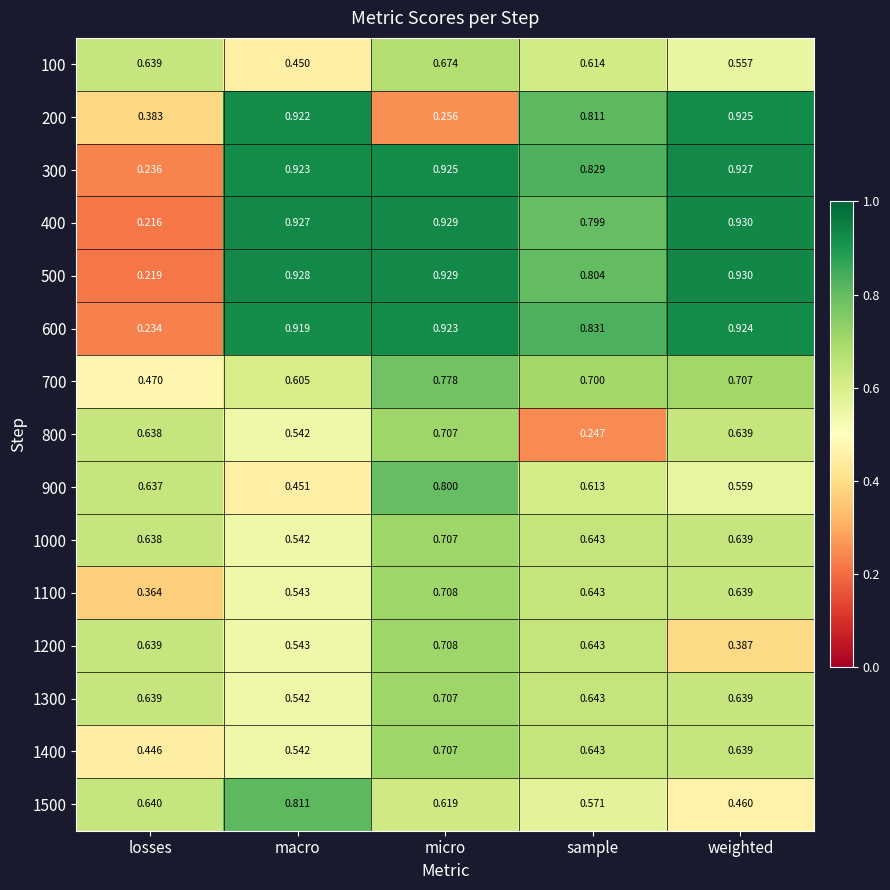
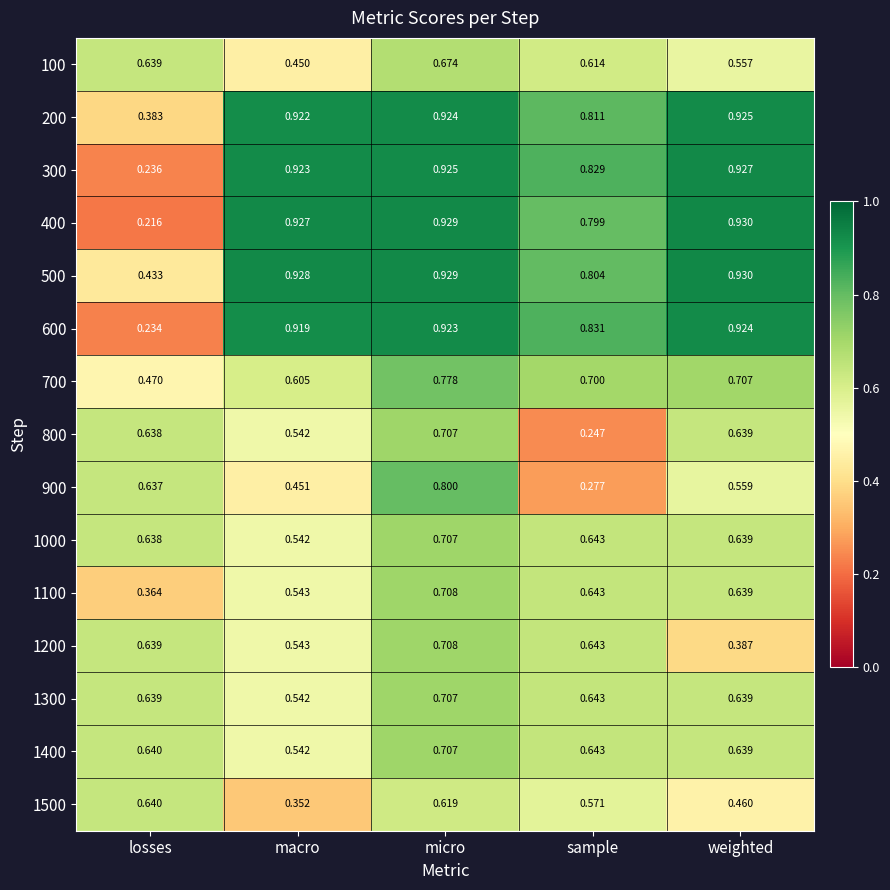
  {
    "100": {
      "losses": 0.639,
      "macro": 0.450,
      "micro": 0.674,
      "sample": 0.614,
      "weighted": 0.557
    },
    "200": {
      "losses": 0.383,
      "macro": 0.922,
-     "micro": 0.256,
+     "micro": 0.924,
      "sample": 0.811,
      "weighted": 0.925
    },
    "300": {
      "losses": 0.236,
      "macro": 0.923,
      "micro": 0.925,
      "sample": 0.829,
      "weighted": 0.927
    },
    "400": {
      "losses": 0.216,
      "macro": 0.927,
      "micro": 0.929,
      "sample": 0.799,
      "weighted": 0.930
    },
    "500": {
-     "losses": 0.219,
+     "losses": 0.433,
      "macro": 0.928,
      "micro": 0.929,
      "sample": 0.804,
      "weighted": 0.930
    },
    "600": {
      "losses": 0.234,
      "macro": 0.919,
      "micro": 0.923,
      "sample": 0.831,
      "weighted": 0.924
    },
    "700": {
      "losses": 0.470,
      "macro": 0.605,
      "micro": 0.778,
      "sample": 0.700,
      "weighted": 0.707
    },
    "800": {
      "losses": 0.638,
      "macro": 0.542,
      "micro": 0.707,
      "sample": 0.247,
      "weighted": 0.639
    },
    "900": {
      "losses": 0.637,
      "macro": 0.451,
      "micro": 0.800,
-     "sample": 0.613,
+     "sample": 0.277,
      "weighted": 0.559
    },
    "1000": {
      "losses": 0.638,
      "macro": 0.542,
      "micro": 0.707,
      "sample": 0.643,
      "weighted": 0.639
    },
    "1100": {
      "losses": 0.364,
      "macro": 0.543,
      "micro": 0.708,
      "sample": 0.643,
      "weighted": 0.639
    },
    "1200": {
      "losses": 0.639,
      "macro": 0.543,
      "micro": 0.708,
      "sample": 0.643,
      "weighted": 0.387
    },
    "1300": {
      "losses": 0.639,
      "macro": 0.542,
      "micro": 0.707,
      "sample": 0.643,
      "weighted": 0.639
    },
    "1400": {
-     "losses": 0.446,
+     "losses": 0.640,
      "macro": 0.542,
      "micro": 0.707,
      "sample": 0.643,
      "weighted": 0.639
    },
    "1500": {
      "losses": 0.640,
-     "macro": 0.811,
+     "macro": 0.352,
      "micro": 0.619,
      "sample": 0.571,
      "weighted": 0.460
    }
  }
